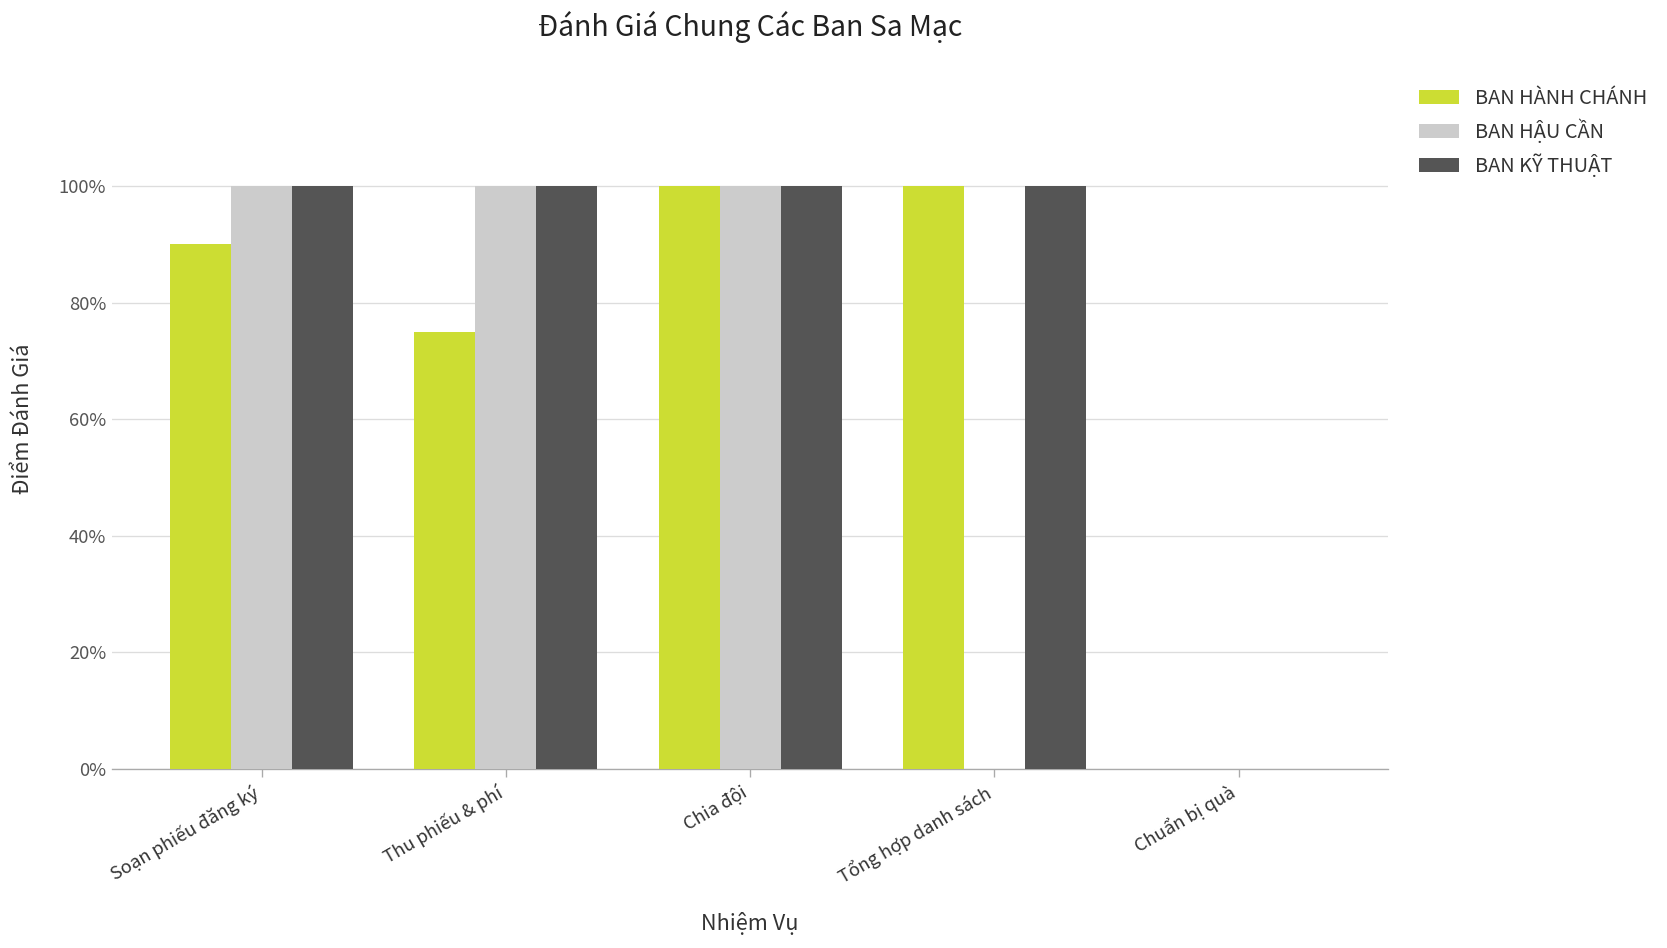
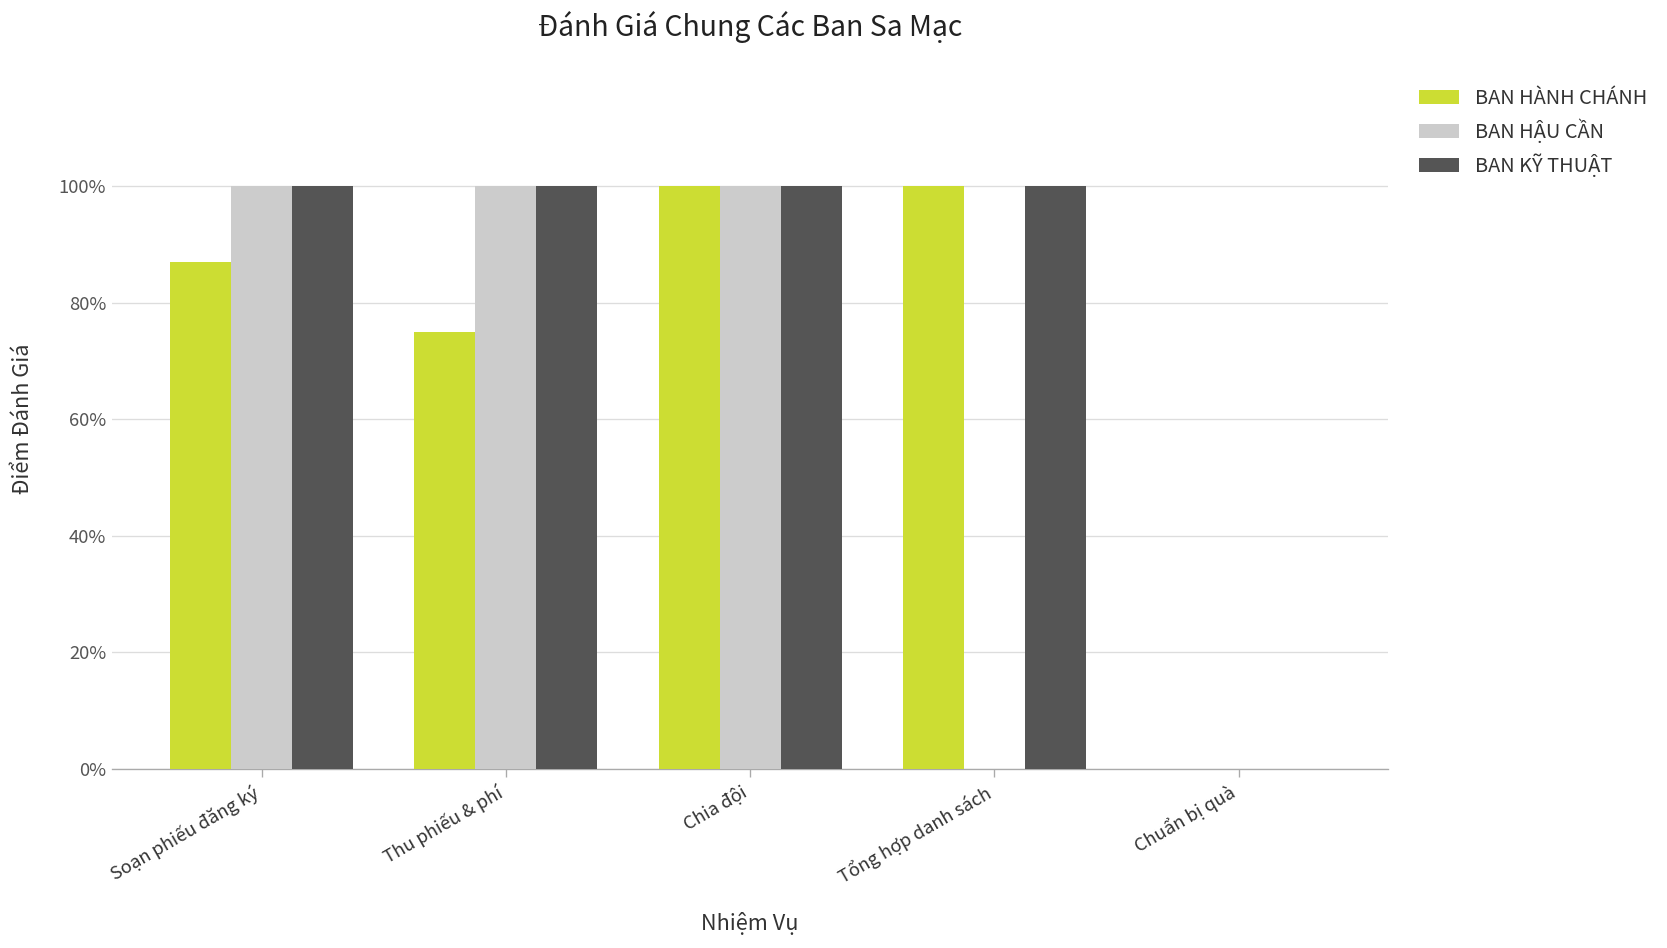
  {
    "BAN HÀNH CHÁNH": {
-     "Soạn phiếu đăng ký": "90%",
+     "Soạn phiếu đăng ký": "87%",
      "Thu phiếu & phí": "75%",
      "Chia đội": "100%",
      "Tổng hợp danh sách": "100%",
      "Chuẩn bị quà": "0%"
    },
    "BAN HẬU CẦN": {
      "Soạn phiếu đăng ký": "100%",
      "Thu phiếu & phí": "100%",
      "Chia đội": "100%",
      "Tổng hợp danh sách": "0%",
      "Chuẩn bị quà": "0%"
    },
    "BAN KỸ THUẬT": {
      "Soạn phiếu đăng ký": "100%",
      "Thu phiếu & phí": "100%",
      "Chia đội": "100%",
      "Tổng hợp danh sách": "100%",
      "Chuẩn bị quà": "0%"
    }
  }
